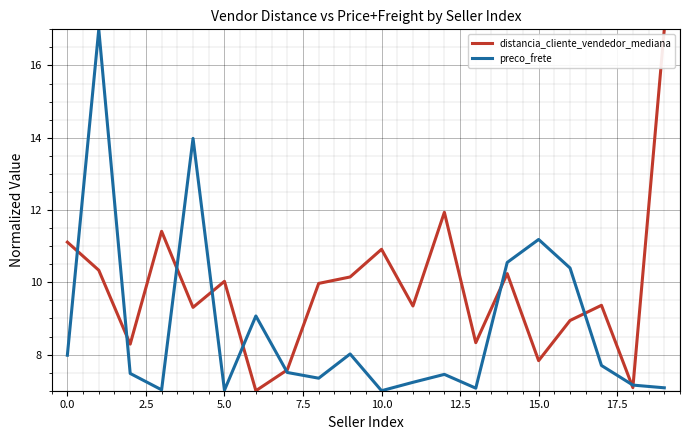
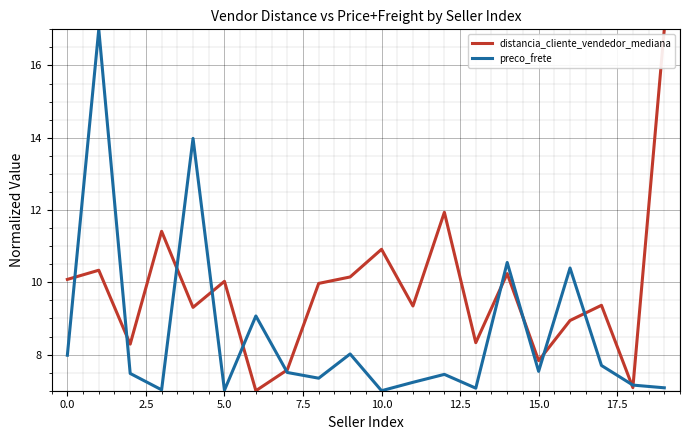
  {
    "distancia_cliente_vendedor_mediana": {
-     "0.0": 11.1,
+     "0.0": 10.1,
      "5.0": 10.0,
      "10.0": 10.9,
      "15.0": 7.8
    },
    "preco_frete": {
      "0.0": 8.0,
      "5.0": 7.0,
      "10.0": 7.0,
-     "15.0": 11.2
+     "15.0": 7.5
    }
  }
